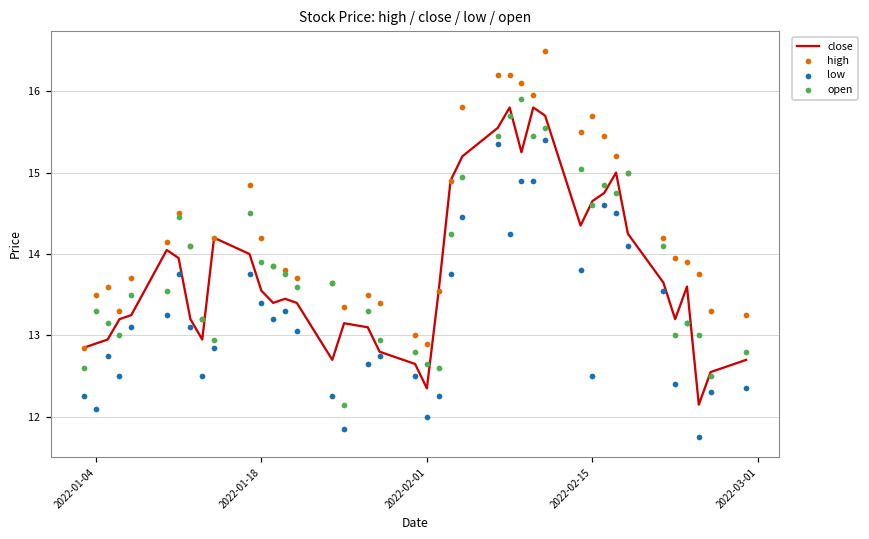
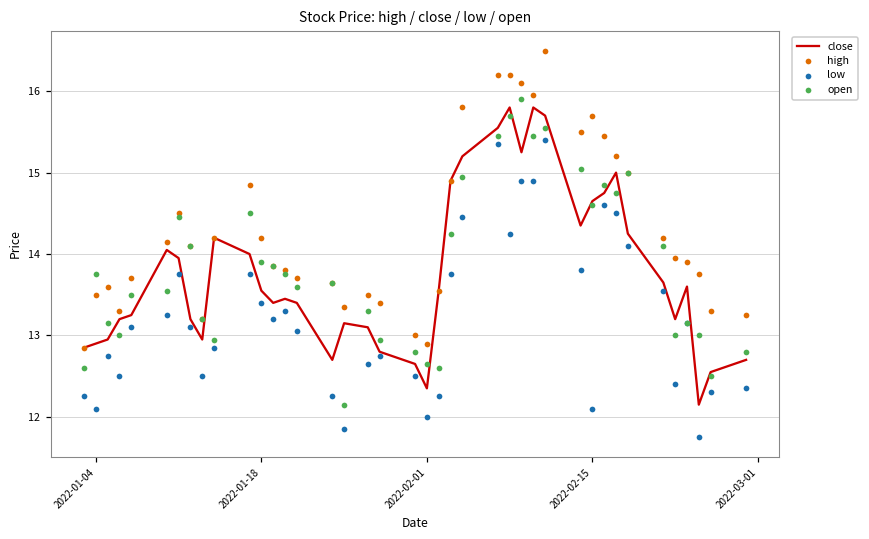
  {
    "close": {
      "2022-01-04": 12.9,
      "2022-01-18": 13.6,
      "2022-02-01": 12.4,
      "2022-02-15": 14.7
    },
    "low": {
-     "2022-02-15": 12.5
+     "2022-02-15": 12.1
    },
    "open": {
-     "2022-01-04": 13.3
+     "2022-01-04": 13.8
    }
  }
